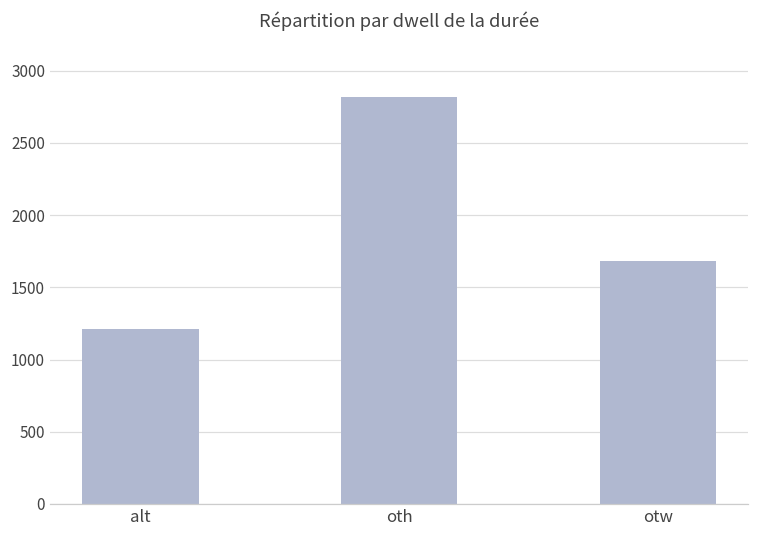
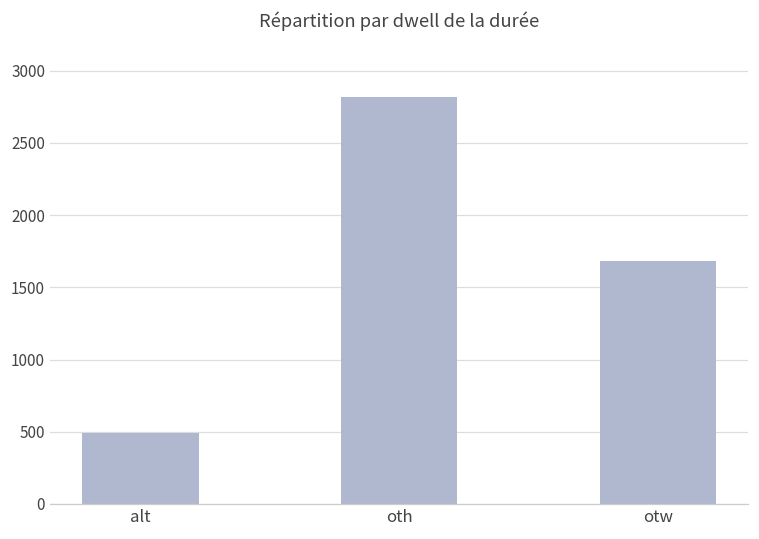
  {
-   "alt": 1210,
+   "alt": 490,
    "oth": 2820,
    "otw": 1680
  }
